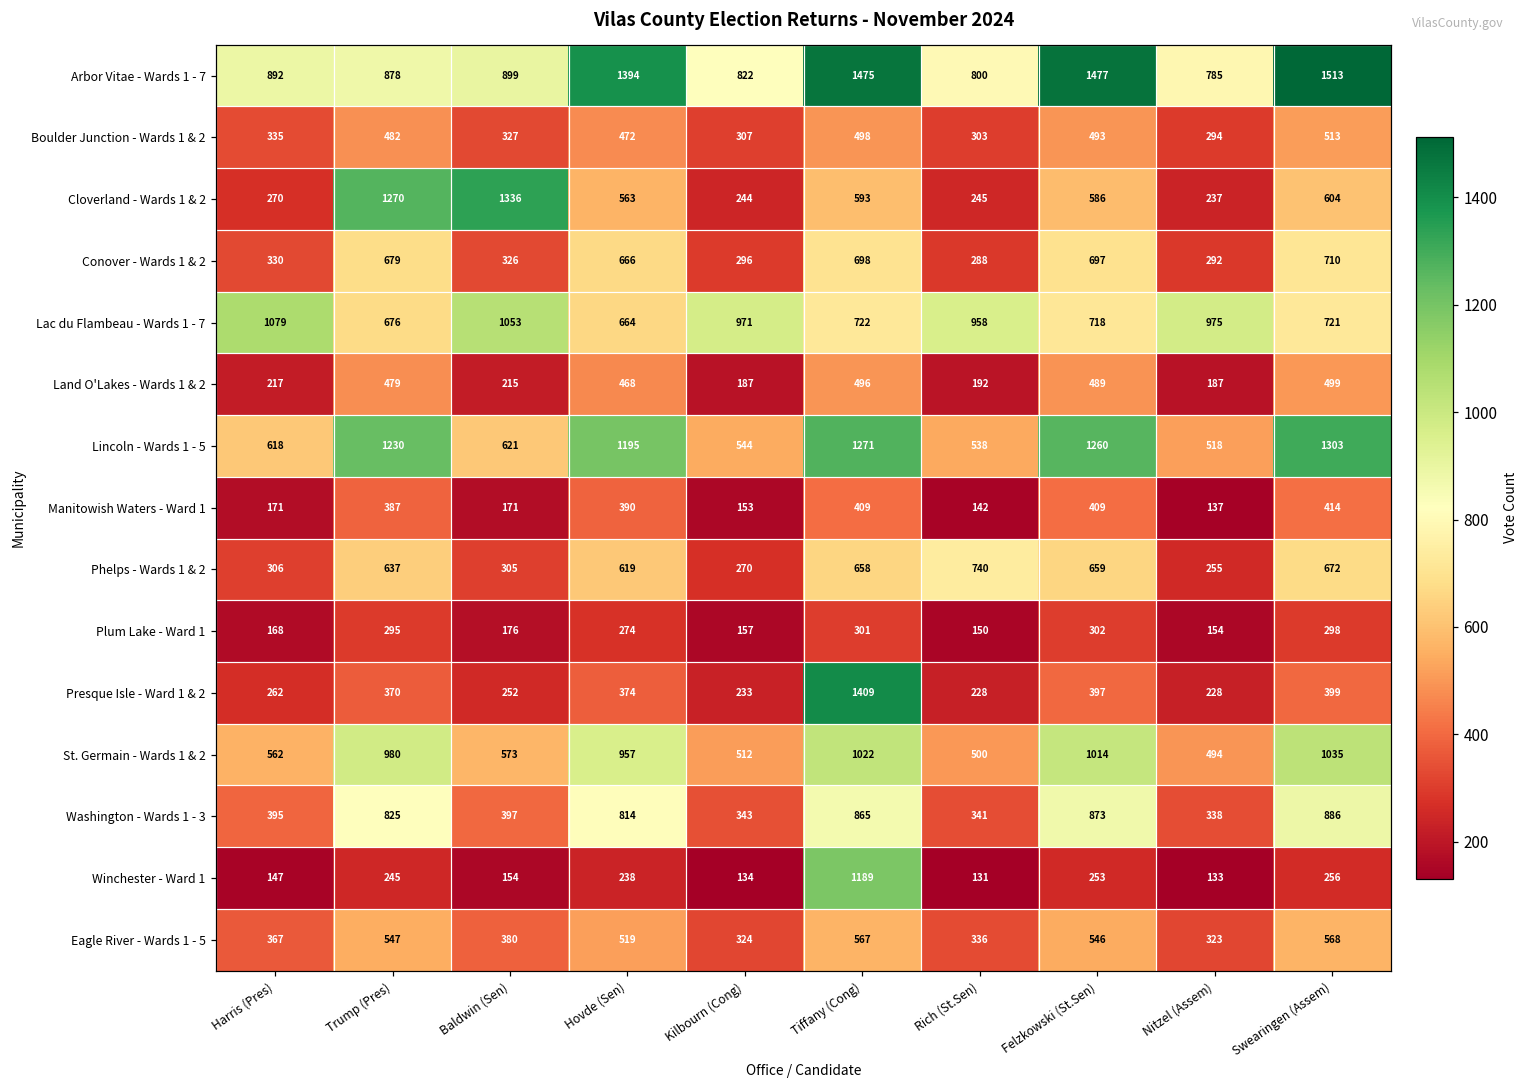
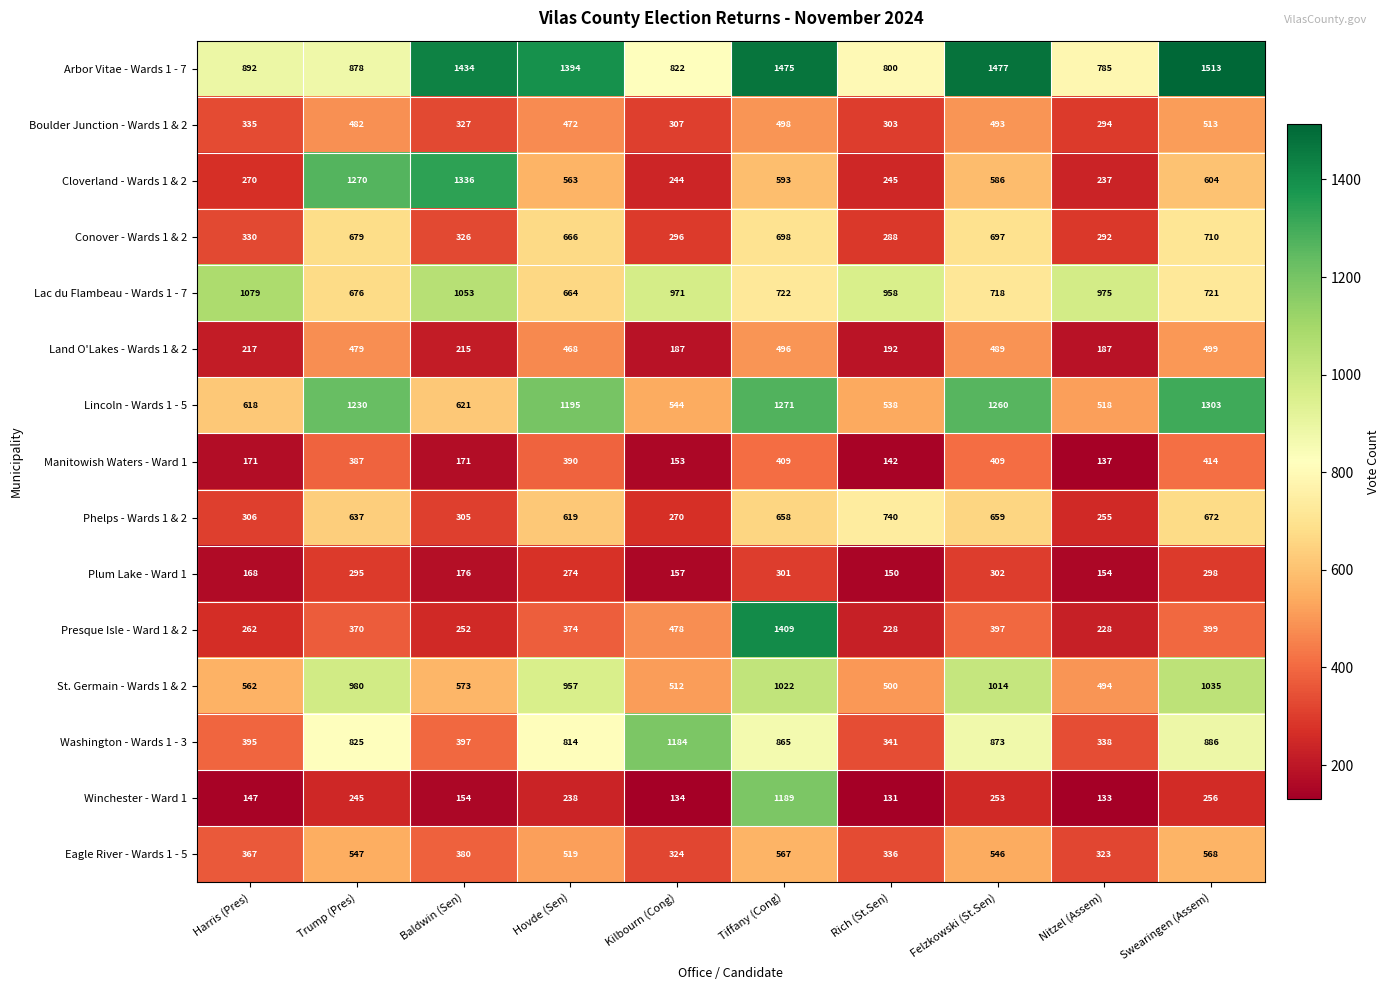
  {
    "Arbor Vitae - Wards 1 - 7": {
      "Harris (Pres)": 892,
      "Trump (Pres)": 878,
-     "Baldwin (Sen)": 899,
+     "Baldwin (Sen)": 1434,
      "Hovde (Sen)": 1394,
      "Kilbourn (Cong)": 822,
      "Tiffany (Cong)": 1475,
      "Rich (St.Sen)": 800,
      "Felzkowski (St.Sen)": 1477,
      "Nitzel (Assem)": 785,
      "Swearingen (Assem)": 1513
    },
    "Boulder Junction - Wards 1 & 2": {
      "Harris (Pres)": 335,
      "Trump (Pres)": 482,
      "Baldwin (Sen)": 327,
      "Hovde (Sen)": 472,
      "Kilbourn (Cong)": 307,
      "Tiffany (Cong)": 498,
      "Rich (St.Sen)": 303,
      "Felzkowski (St.Sen)": 493,
      "Nitzel (Assem)": 294,
      "Swearingen (Assem)": 513
    },
    "Cloverland - Wards 1 & 2": {
      "Harris (Pres)": 270,
      "Trump (Pres)": 1270,
      "Baldwin (Sen)": 1336,
      "Hovde (Sen)": 563,
      "Kilbourn (Cong)": 244,
      "Tiffany (Cong)": 593,
      "Rich (St.Sen)": 245,
      "Felzkowski (St.Sen)": 586,
      "Nitzel (Assem)": 237,
      "Swearingen (Assem)": 604
    },
    "Conover - Wards 1 & 2": {
      "Harris (Pres)": 330,
      "Trump (Pres)": 679,
      "Baldwin (Sen)": 326,
      "Hovde (Sen)": 666,
      "Kilbourn (Cong)": 296,
      "Tiffany (Cong)": 698,
      "Rich (St.Sen)": 288,
      "Felzkowski (St.Sen)": 697,
      "Nitzel (Assem)": 292,
      "Swearingen (Assem)": 710
    },
    "Lac du Flambeau - Wards 1 - 7": {
      "Harris (Pres)": 1079,
      "Trump (Pres)": 676,
      "Baldwin (Sen)": 1053,
      "Hovde (Sen)": 664,
      "Kilbourn (Cong)": 971,
      "Tiffany (Cong)": 722,
      "Rich (St.Sen)": 958,
      "Felzkowski (St.Sen)": 718,
      "Nitzel (Assem)": 975,
      "Swearingen (Assem)": 721
    },
    "Land O'Lakes - Wards 1 & 2": {
      "Harris (Pres)": 217,
      "Trump (Pres)": 479,
      "Baldwin (Sen)": 215,
      "Hovde (Sen)": 468,
      "Kilbourn (Cong)": 187,
      "Tiffany (Cong)": 496,
      "Rich (St.Sen)": 192,
      "Felzkowski (St.Sen)": 489,
      "Nitzel (Assem)": 187,
      "Swearingen (Assem)": 499
    },
    "Lincoln - Wards 1 - 5": {
      "Harris (Pres)": 618,
      "Trump (Pres)": 1230,
      "Baldwin (Sen)": 621,
      "Hovde (Sen)": 1195,
      "Kilbourn (Cong)": 544,
      "Tiffany (Cong)": 1271,
      "Rich (St.Sen)": 538,
      "Felzkowski (St.Sen)": 1260,
      "Nitzel (Assem)": 518,
      "Swearingen (Assem)": 1303
    },
    "Manitowish Waters - Ward 1": {
      "Harris (Pres)": 171,
      "Trump (Pres)": 387,
      "Baldwin (Sen)": 171,
      "Hovde (Sen)": 390,
      "Kilbourn (Cong)": 153,
      "Tiffany (Cong)": 409,
      "Rich (St.Sen)": 142,
      "Felzkowski (St.Sen)": 409,
      "Nitzel (Assem)": 137,
      "Swearingen (Assem)": 414
    },
    "Phelps - Wards 1 & 2": {
      "Harris (Pres)": 306,
      "Trump (Pres)": 637,
      "Baldwin (Sen)": 305,
      "Hovde (Sen)": 619,
      "Kilbourn (Cong)": 270,
      "Tiffany (Cong)": 658,
      "Rich (St.Sen)": 740,
      "Felzkowski (St.Sen)": 659,
      "Nitzel (Assem)": 255,
      "Swearingen (Assem)": 672
    },
    "Plum Lake - Ward 1": {
      "Harris (Pres)": 168,
      "Trump (Pres)": 295,
      "Baldwin (Sen)": 176,
      "Hovde (Sen)": 274,
      "Kilbourn (Cong)": 157,
      "Tiffany (Cong)": 301,
      "Rich (St.Sen)": 150,
      "Felzkowski (St.Sen)": 302,
      "Nitzel (Assem)": 154,
      "Swearingen (Assem)": 298
    },
    "Presque Isle - Ward 1 & 2": {
      "Harris (Pres)": 262,
      "Trump (Pres)": 370,
      "Baldwin (Sen)": 252,
      "Hovde (Sen)": 374,
-     "Kilbourn (Cong)": 233,
+     "Kilbourn (Cong)": 478,
      "Tiffany (Cong)": 1409,
      "Rich (St.Sen)": 228,
      "Felzkowski (St.Sen)": 397,
      "Nitzel (Assem)": 228,
      "Swearingen (Assem)": 399
    },
    "St. Germain - Wards 1 & 2": {
      "Harris (Pres)": 562,
      "Trump (Pres)": 980,
      "Baldwin (Sen)": 573,
      "Hovde (Sen)": 957,
      "Kilbourn (Cong)": 512,
      "Tiffany (Cong)": 1022,
      "Rich (St.Sen)": 500,
      "Felzkowski (St.Sen)": 1014,
      "Nitzel (Assem)": 494,
      "Swearingen (Assem)": 1035
    },
    "Washington - Wards 1 - 3": {
      "Harris (Pres)": 395,
      "Trump (Pres)": 825,
      "Baldwin (Sen)": 397,
      "Hovde (Sen)": 814,
-     "Kilbourn (Cong)": 343,
+     "Kilbourn (Cong)": 1184,
      "Tiffany (Cong)": 865,
      "Rich (St.Sen)": 341,
      "Felzkowski (St.Sen)": 873,
      "Nitzel (Assem)": 338,
      "Swearingen (Assem)": 886
    },
    "Winchester - Ward 1": {
      "Harris (Pres)": 147,
      "Trump (Pres)": 245,
      "Baldwin (Sen)": 154,
      "Hovde (Sen)": 238,
      "Kilbourn (Cong)": 134,
      "Tiffany (Cong)": 1189,
      "Rich (St.Sen)": 131,
      "Felzkowski (St.Sen)": 253,
      "Nitzel (Assem)": 133,
      "Swearingen (Assem)": 256
    },
    "Eagle River - Wards 1 - 5": {
      "Harris (Pres)": 367,
      "Trump (Pres)": 547,
      "Baldwin (Sen)": 380,
      "Hovde (Sen)": 519,
      "Kilbourn (Cong)": 324,
      "Tiffany (Cong)": 567,
      "Rich (St.Sen)": 336,
      "Felzkowski (St.Sen)": 546,
      "Nitzel (Assem)": 323,
      "Swearingen (Assem)": 568
    }
  }
